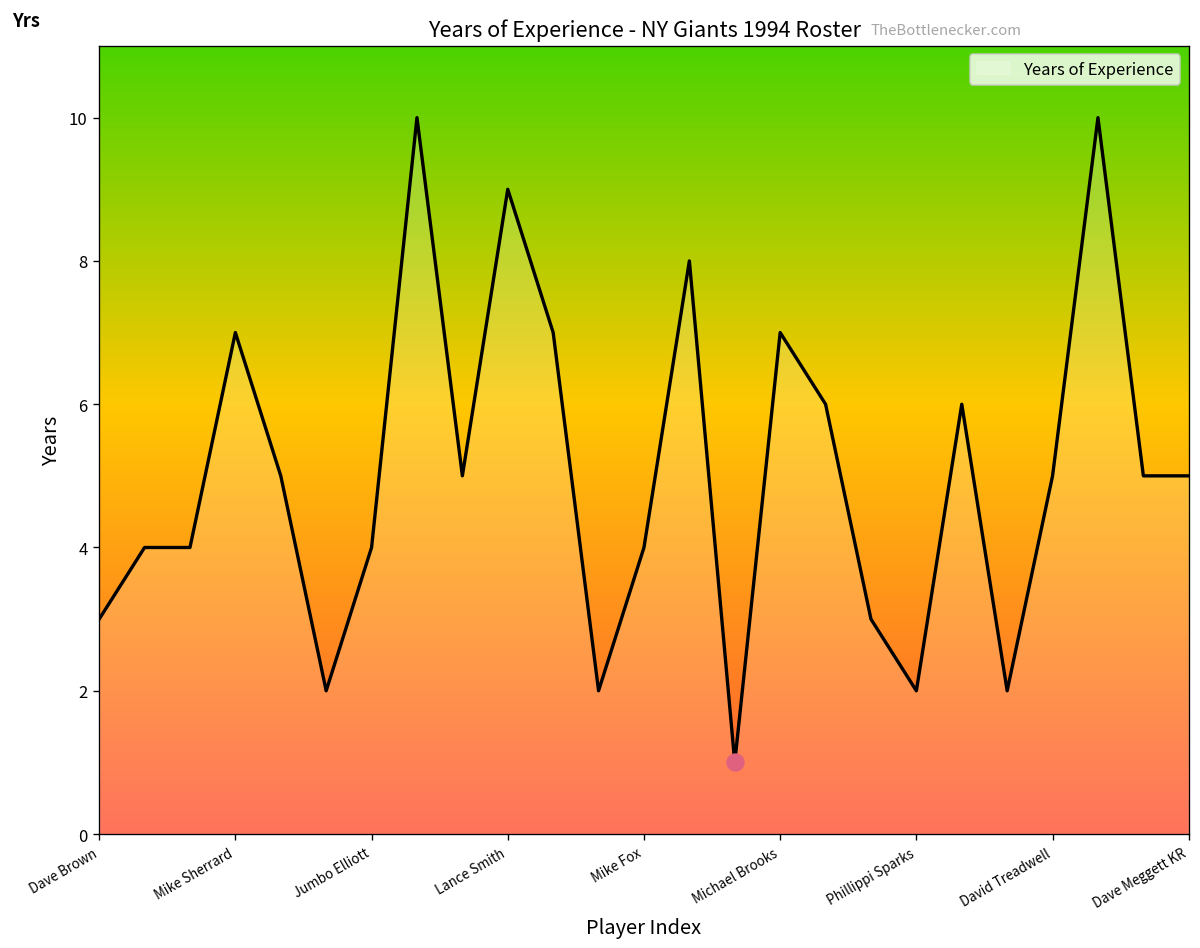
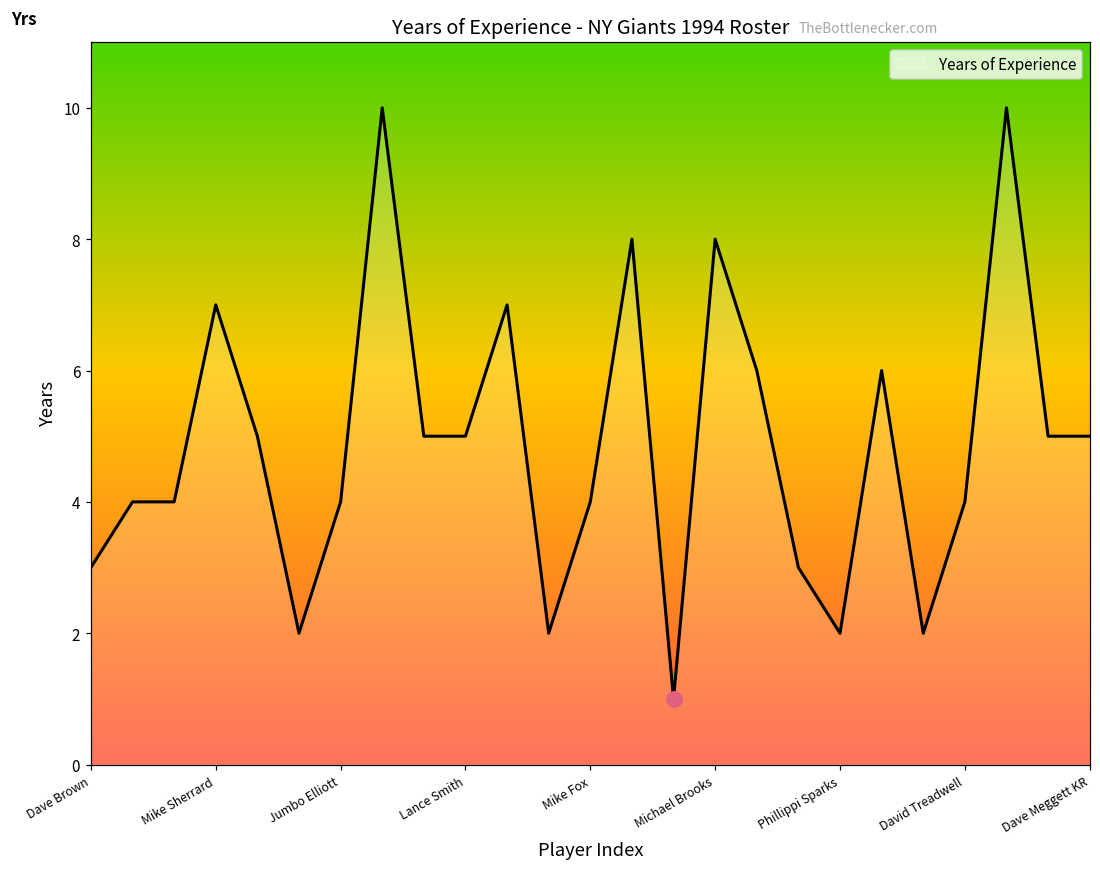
  {
    "Years of Experience": {
      "Dave Brown": 3,
      "Mike Sherrard": 7,
      "Jumbo Elliott": 4,
-     "Lance Smith": 9,
+     "Lance Smith": 5,
      "Mike Fox": 4,
-     "Michael Brooks": 7,
+     "Michael Brooks": 8,
      "Phillippi Sparks": 2,
-     "David Treadwell": 5,
+     "David Treadwell": 4,
      "Dave Meggett KR": 5
    }
  }
